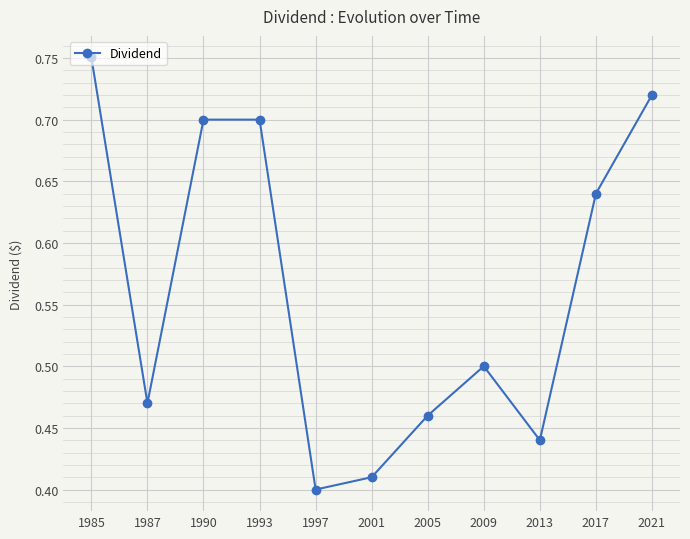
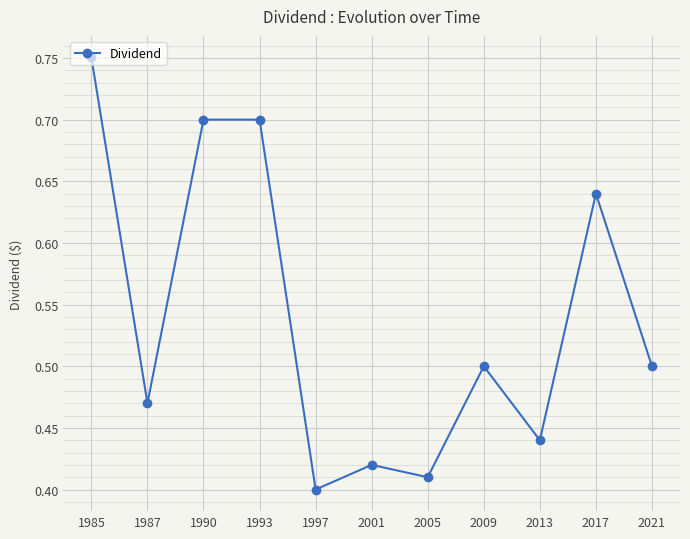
  {
    "1987": 0.47,
    "1990": 0.70,
    "1993": 0.70,
    "1997": 0.40,
-   "2001": 0.41,
-   "2005": 0.46,
+   "2001": 0.42,
+   "2005": 0.41,
    "2009": 0.50,
    "2013": 0.44,
    "2017": 0.64,
-   "2021": 0.72
+   "2021": 0.50
  }
